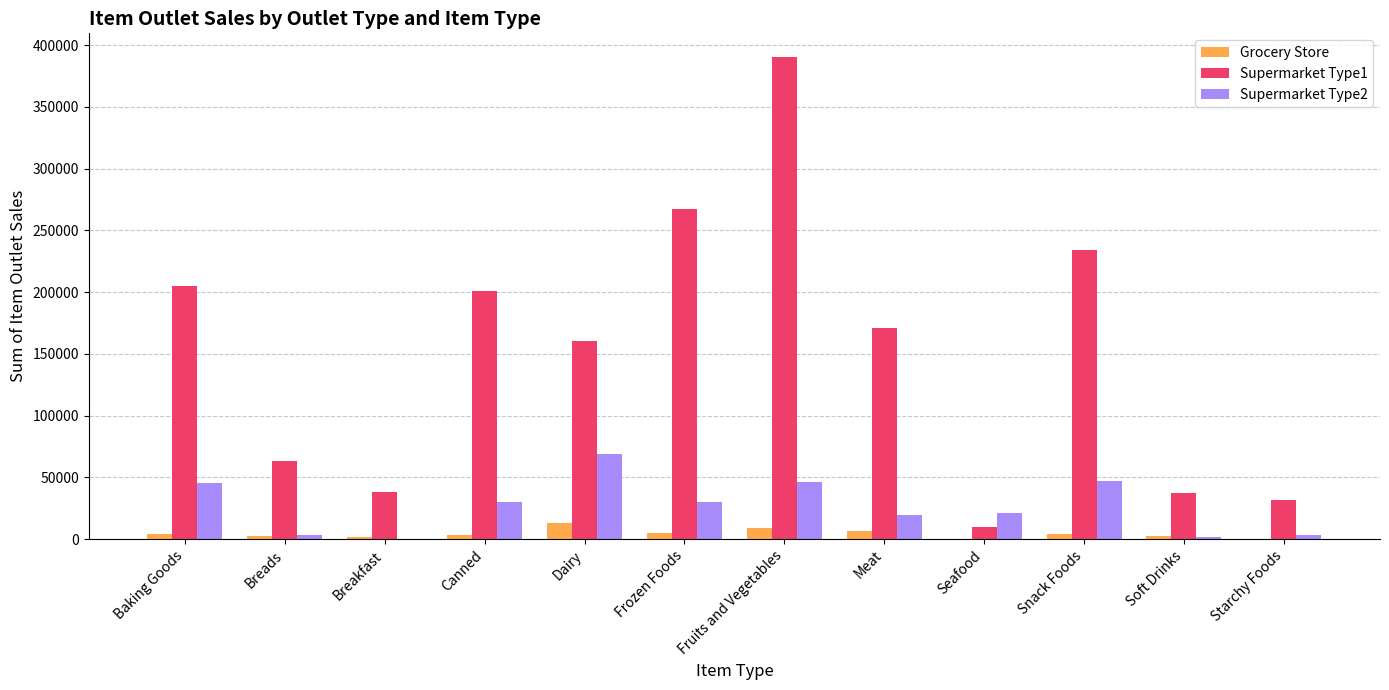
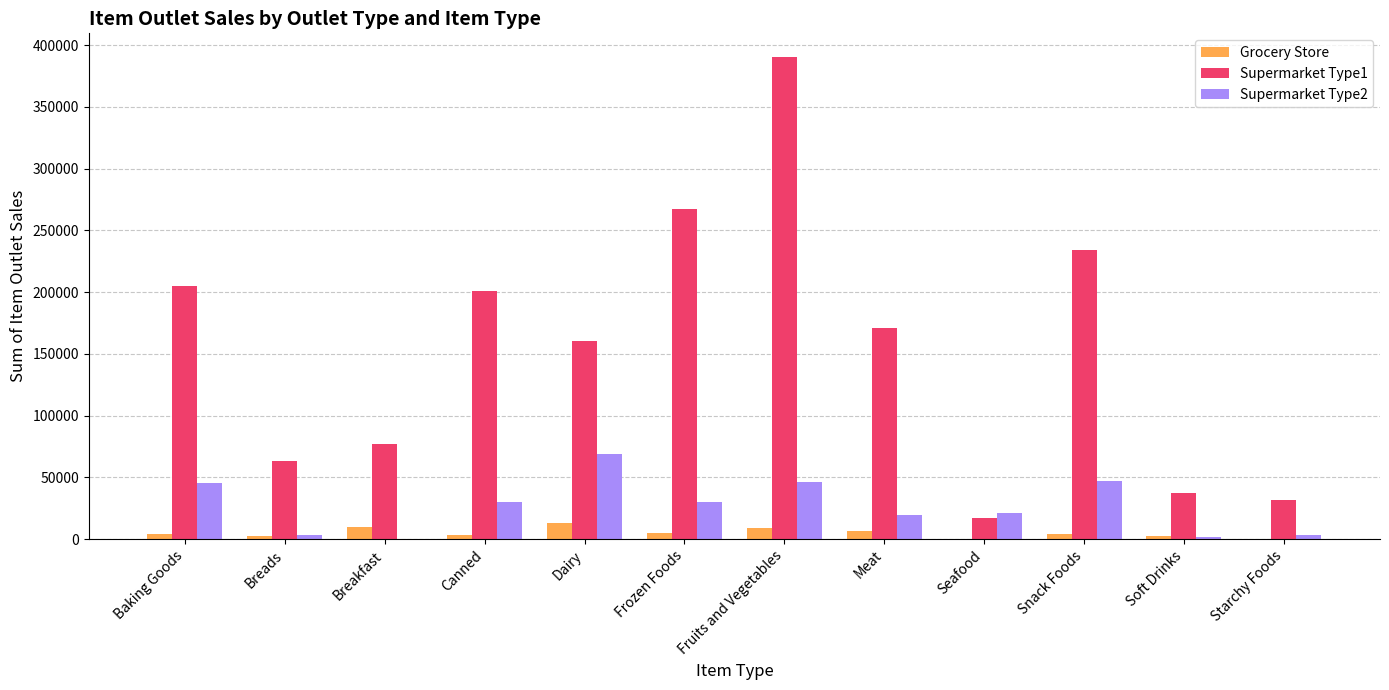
  {
    "Grocery Store": {
      "Baking Goods": 5000,
      "Breads": 2000,
-     "Breakfast": 2000,
+     "Breakfast": 10000,
      "Canned": 4000,
      "Dairy": 13000,
      "Frozen Foods": 5000,
      "Fruits and Vegetables": 9000,
      "Meat": 7000,
      "Snack Foods": 5000,
      "Soft Drinks": 3000
    },
    "Supermarket Type1": {
      "Baking Goods": 205000,
      "Breads": 63000,
-     "Breakfast": 39000,
+     "Breakfast": 77000,
      "Canned": 201000,
      "Dairy": 161000,
      "Frozen Foods": 267000,
      "Fruits and Vegetables": 390000,
      "Meat": 171000,
-     "Seafood": 10000,
+     "Seafood": 17000,
      "Snack Foods": 234000,
      "Soft Drinks": 37000,
      "Starchy Foods": 32000
    },
    "Supermarket Type2": {
      "Baking Goods": 46000,
      "Breads": 3000,
      "Breakfast": 0,
      "Canned": 30000,
      "Dairy": 69000,
      "Frozen Foods": 30000,
      "Fruits and Vegetables": 46000,
      "Meat": 19000,
      "Seafood": 21000,
      "Snack Foods": 47000,
      "Soft Drinks": 2000,
      "Starchy Foods": 4000
    }
  }
